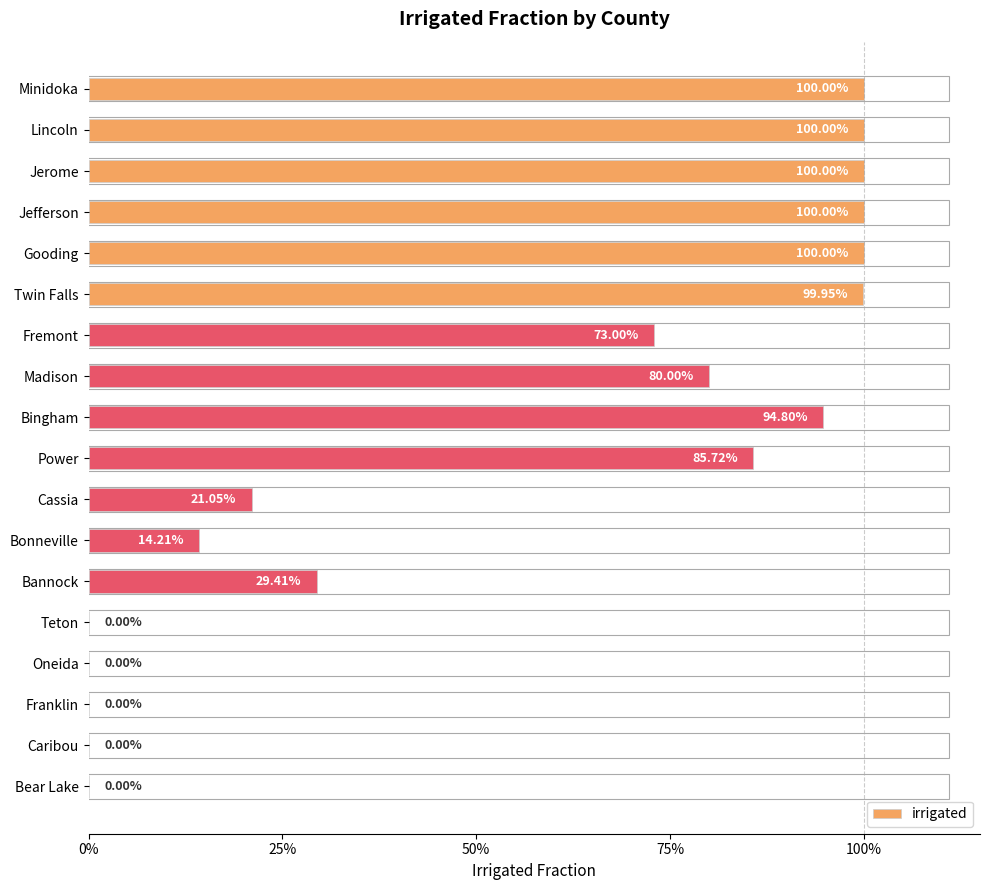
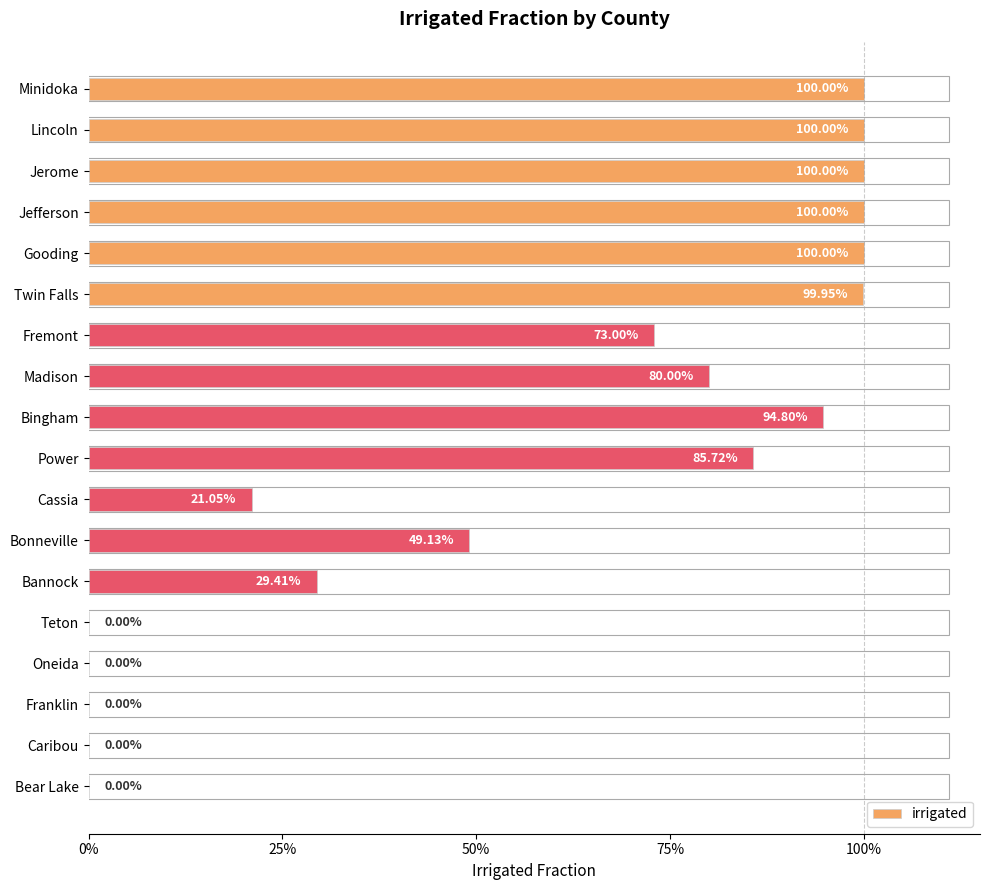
  {
    "Minidoka": "100.00%",
    "Lincoln": "100.00%",
    "Jerome": "100.00%",
    "Jefferson": "100.00%",
    "Gooding": "100.00%",
    "Twin Falls": "99.95%",
    "Fremont": "73.00%",
    "Madison": "80.00%",
    "Bingham": "94.80%",
    "Power": "85.72%",
    "Cassia": "21.05%",
-   "Bonneville": "14.21%",
+   "Bonneville": "49.13%",
    "Bannock": "29.41%",
    "Teton": "0.00%",
    "Oneida": "0.00%",
    "Franklin": "0.00%",
    "Caribou": "0.00%",
    "Bear Lake": "0.00%"
  }
